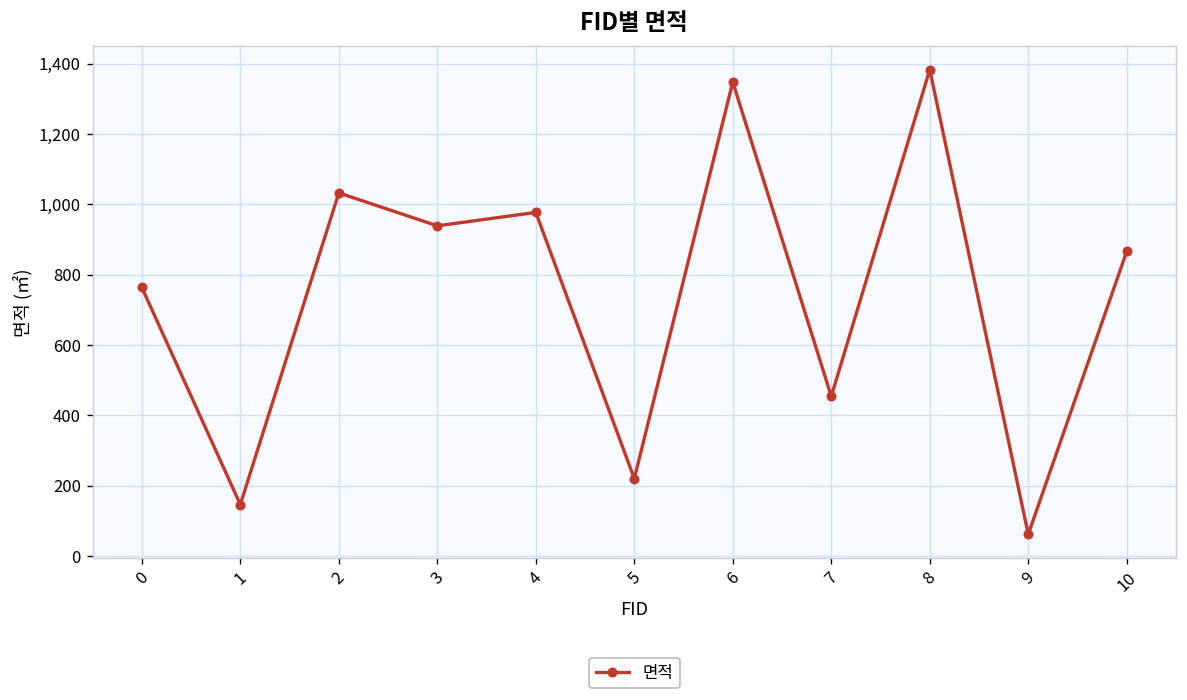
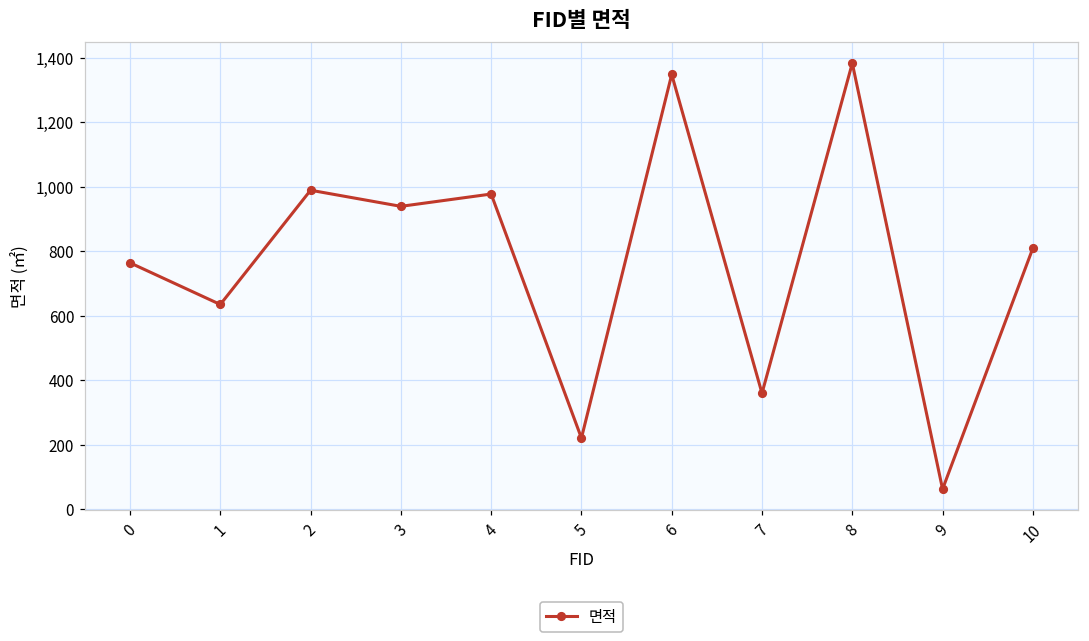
  {
    "0": "760",
-   "1": "150",
-   "2": "1,030",
+   "1": "630",
+   "2": "990",
    "3": "940",
    "4": "980",
    "5": "220",
    "6": "1,350",
-   "7": "450",
+   "7": "360",
    "8": "1,380",
    "9": "60",
-   "10": "870"
+   "10": "810"
  }
